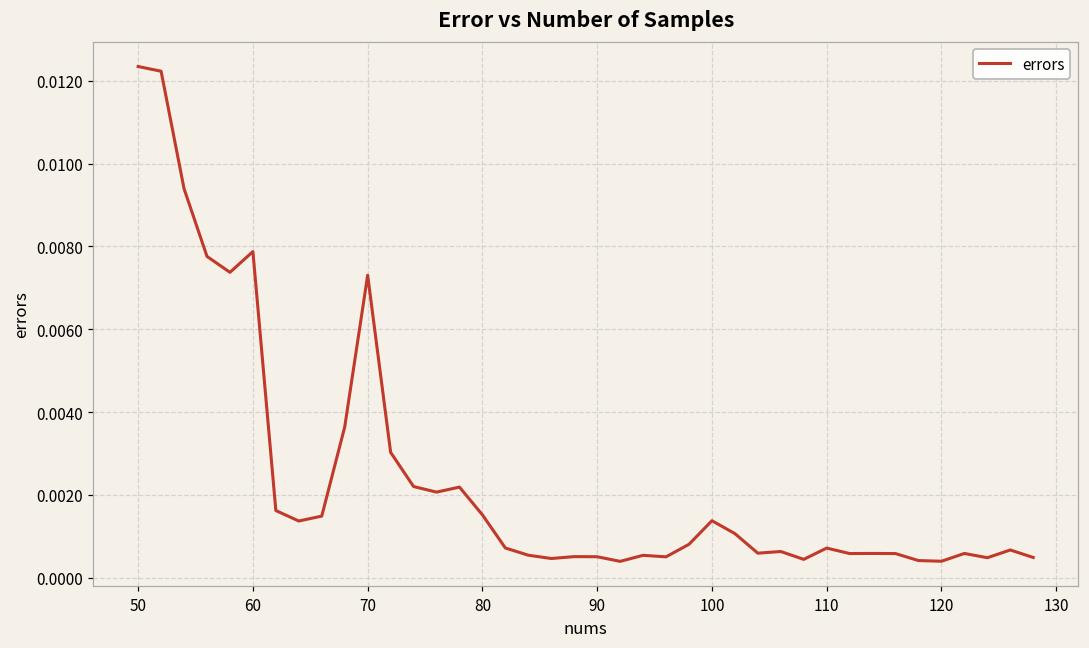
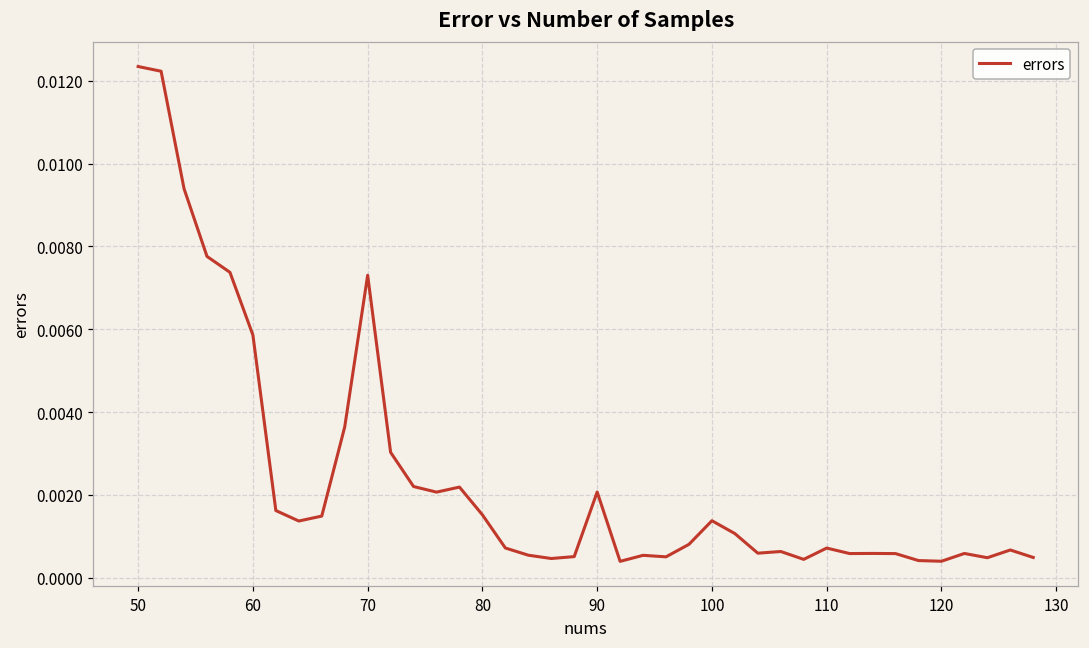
  {
    "50": 0.0123,
-   "60": 0.0079,
+   "60": 0.0059,
    "70": 0.0073,
    "80": 0.0015,
-   "90": 0.0005,
+   "90": 0.0021,
    "100": 0.0014,
    "110": 0.0007,
    "120": 0.0004
  }
